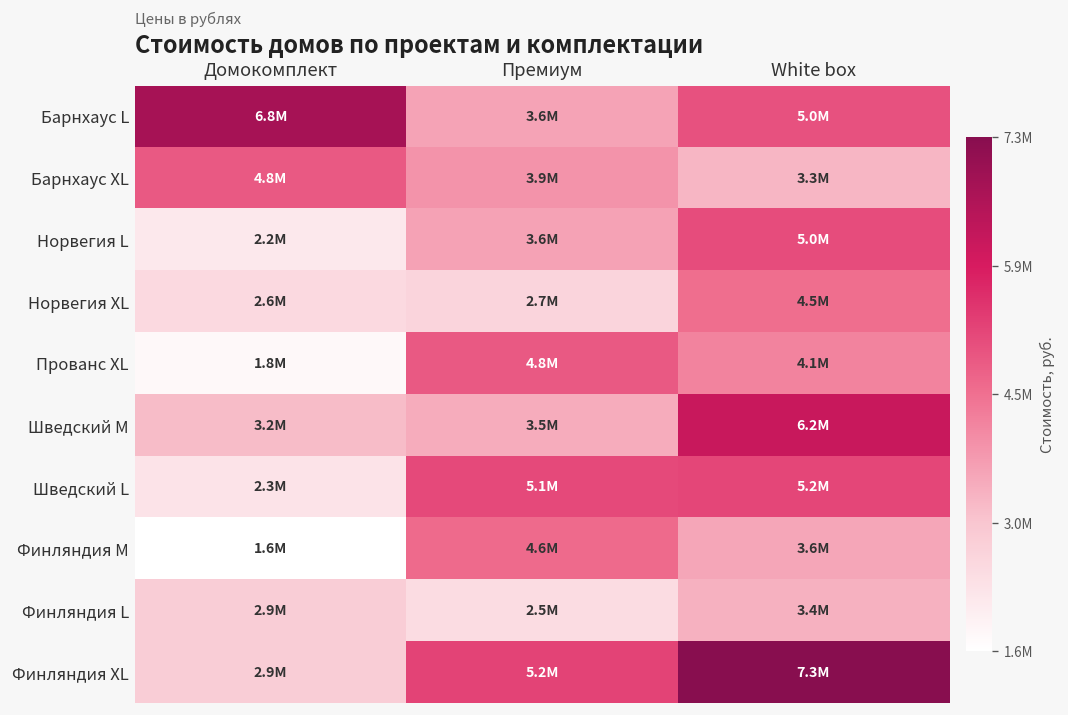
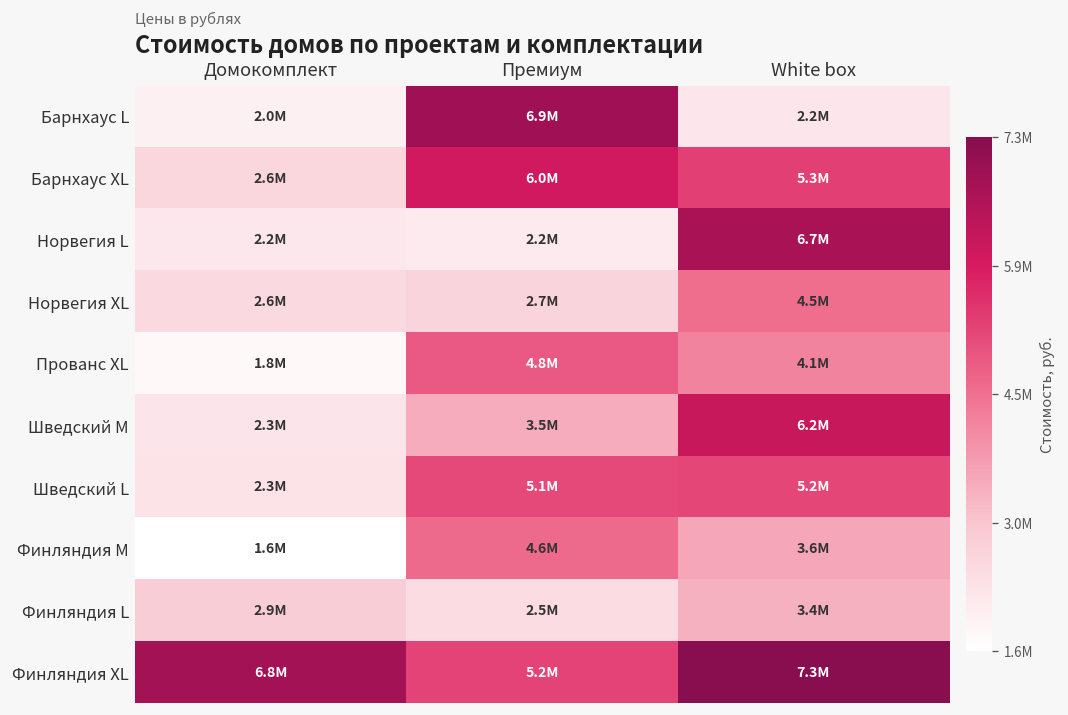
  {
    "Барнхаус L": {
-     "Домокомплект": "6.8М",
-     "Премиум": "3.6М",
-     "White box": "5.0М"
+     "Домокомплект": "2.0М",
+     "Премиум": "6.9М",
+     "White box": "2.2М"
    },
    "Барнхаус XL": {
-     "Домокомплект": "4.8М",
-     "Премиум": "3.9М",
-     "White box": "3.3М"
+     "Домокомплект": "2.6М",
+     "Премиум": "6.0М",
+     "White box": "5.3М"
    },
    "Норвегия L": {
      "Домокомплект": "2.2М",
-     "Премиум": "3.6М",
-     "White box": "5.0М"
+     "Премиум": "2.2М",
+     "White box": "6.7М"
    },
    "Норвегия XL": {
      "Домокомплект": "2.6М",
      "Премиум": "2.7М",
      "White box": "4.5М"
    },
    "Прованс XL": {
      "Домокомплект": "1.8М",
      "Премиум": "4.8М",
      "White box": "4.1М"
    },
    "Шведский М": {
-     "Домокомплект": "3.2М",
+     "Домокомплект": "2.3М",
      "Премиум": "3.5М",
      "White box": "6.2М"
    },
    "Шведский L": {
      "Домокомплект": "2.3М",
      "Премиум": "5.1М",
      "White box": "5.2М"
    },
    "Финляндия М": {
      "Домокомплект": "1.6М",
      "Премиум": "4.6М",
      "White box": "3.6М"
    },
    "Финляндия L": {
      "Домокомплект": "2.9М",
      "Премиум": "2.5М",
      "White box": "3.4М"
    },
    "Финляндия XL": {
-     "Домокомплект": "2.9М",
+     "Домокомплект": "6.8М",
      "Премиум": "5.2М",
      "White box": "7.3М"
    }
  }
